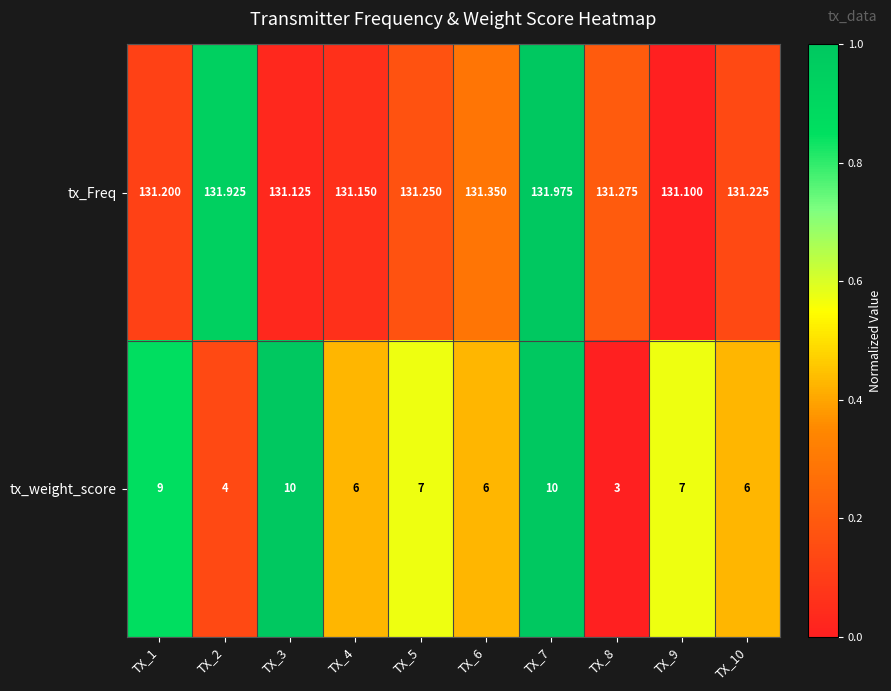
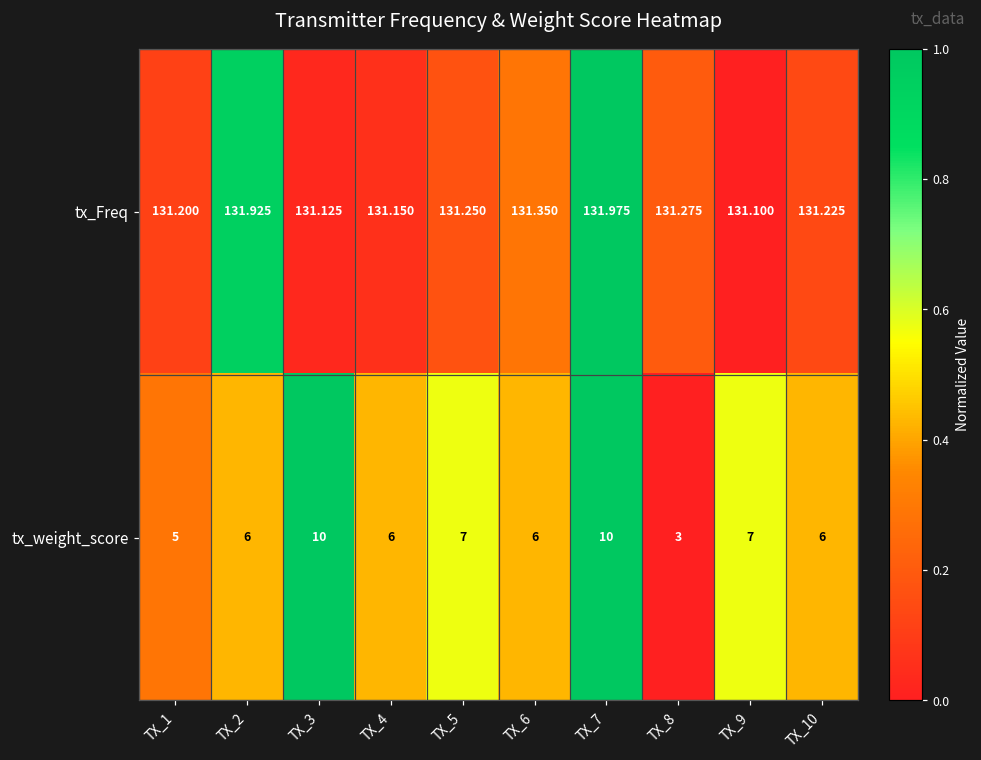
  {
    "tx_Freq": {
      "TX_1": 131.200,
      "TX_2": 131.925,
      "TX_3": 131.125,
      "TX_4": 131.150,
      "TX_5": 131.250,
      "TX_6": 131.350,
      "TX_7": 131.975,
      "TX_8": 131.275,
      "TX_9": 131.100,
      "TX_10": 131.225
    },
    "tx_weight_score": {
-     "TX_1": 9,
-     "TX_2": 4,
+     "TX_1": 5,
+     "TX_2": 6,
      "TX_3": 10,
      "TX_4": 6,
      "TX_5": 7,
      "TX_6": 6,
      "TX_7": 10,
      "TX_8": 3,
      "TX_9": 7,
      "TX_10": 6
    }
  }
